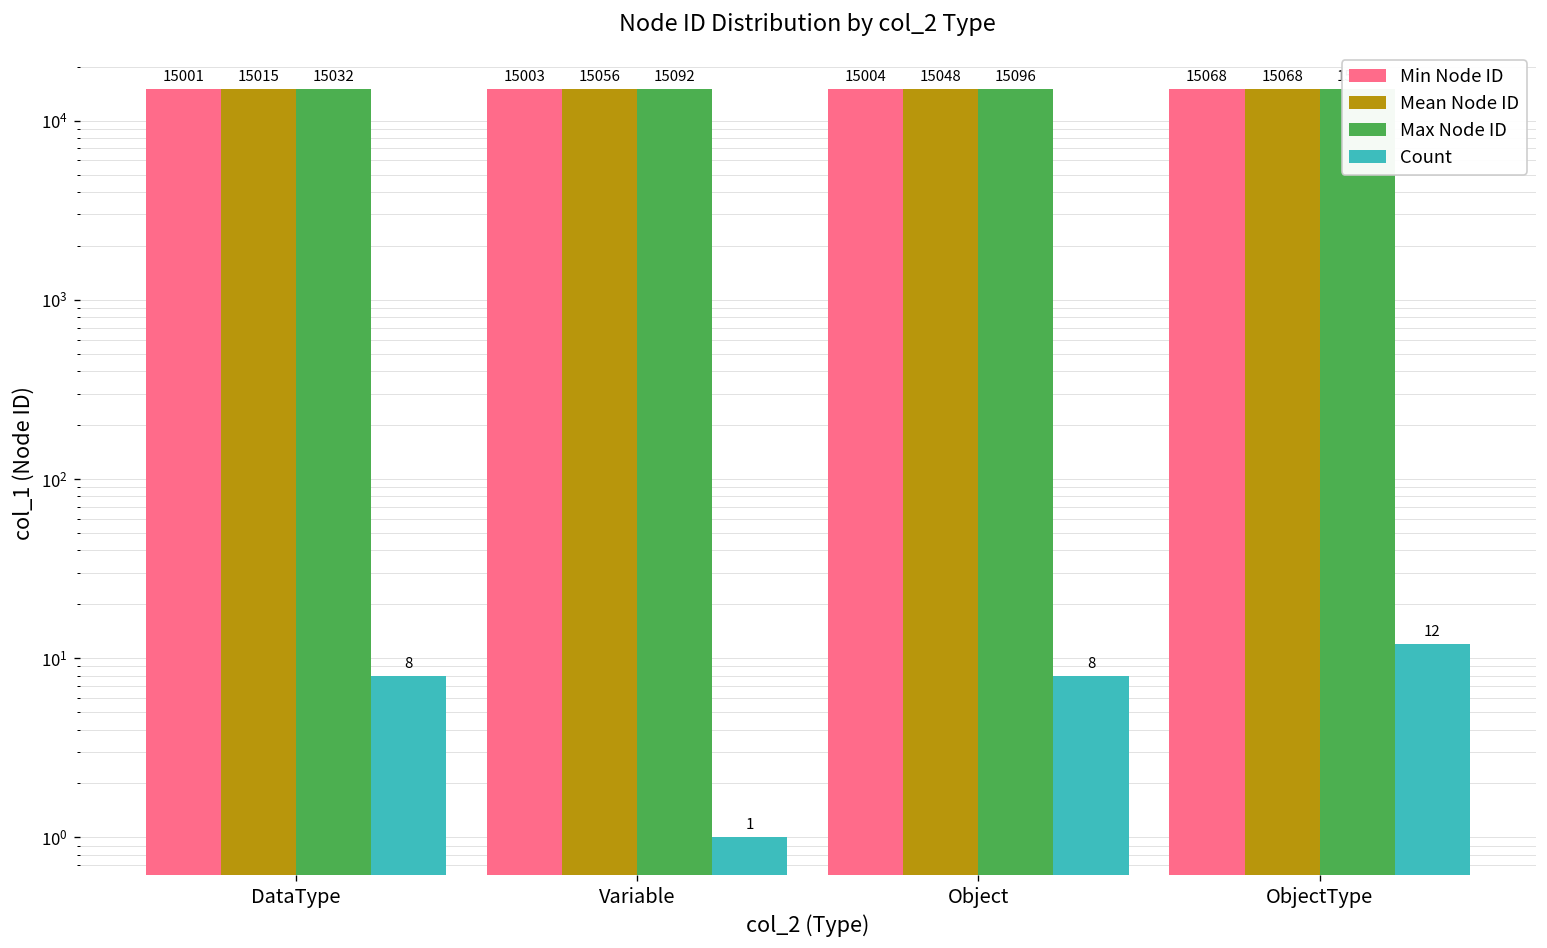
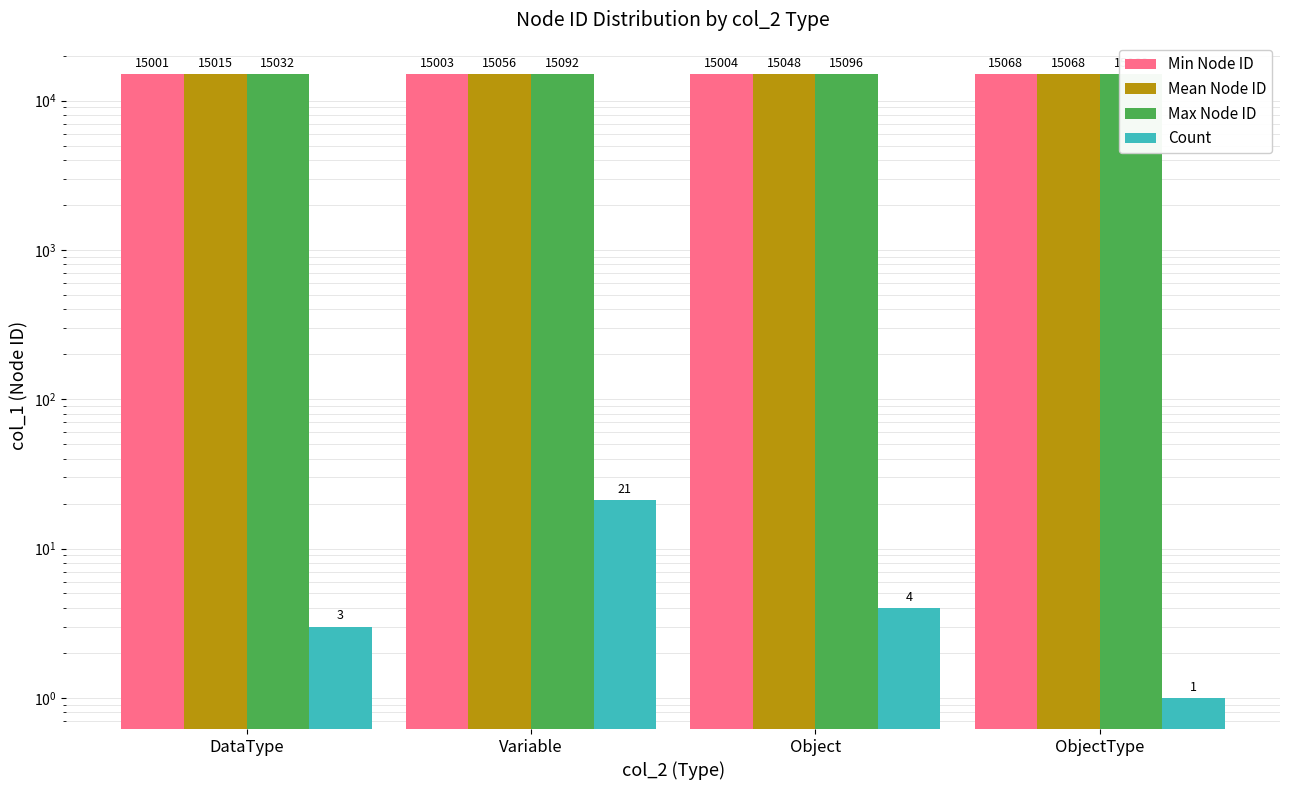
  {
    "Min Node ID": {
      "DataType": 15001,
      "Variable": 15003,
      "Object": 15004,
      "ObjectType": 15068
    },
    "Mean Node ID": {
      "DataType": 15015,
      "Variable": 15056,
      "Object": 15048,
      "ObjectType": 15068
    },
    "Max Node ID": {
      "DataType": 15032,
      "Variable": 15092,
      "Object": 15096
    },
    "Count": {
-     "DataType": 8,
-     "Variable": 1,
-     "Object": 8,
-     "ObjectType": 12
+     "DataType": 3,
+     "Variable": 21,
+     "Object": 4,
+     "ObjectType": 1
    }
  }
